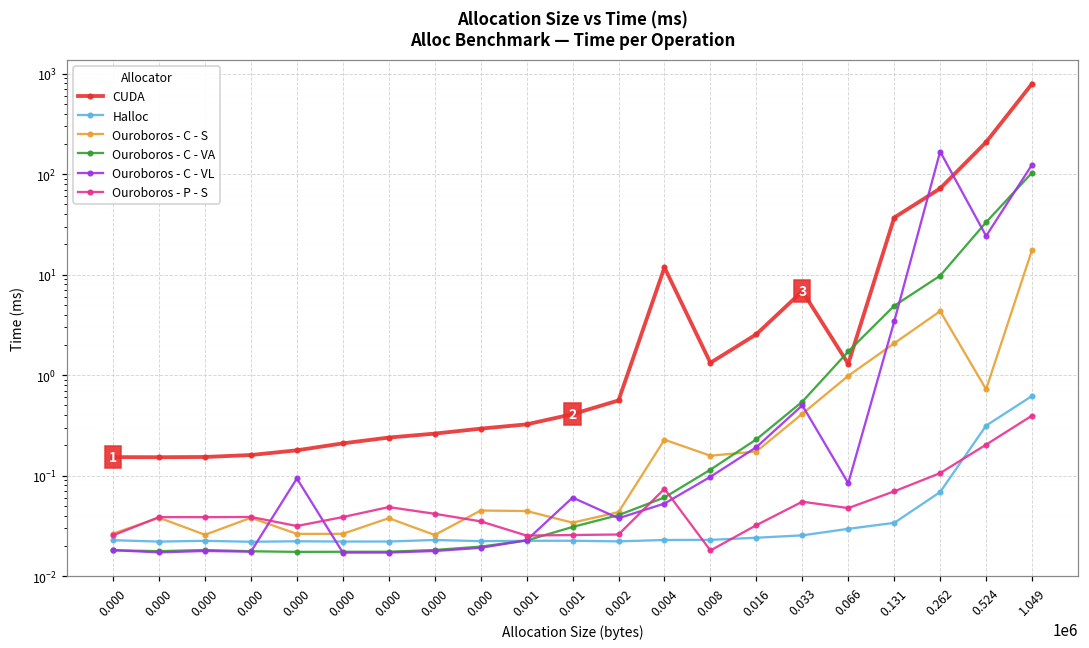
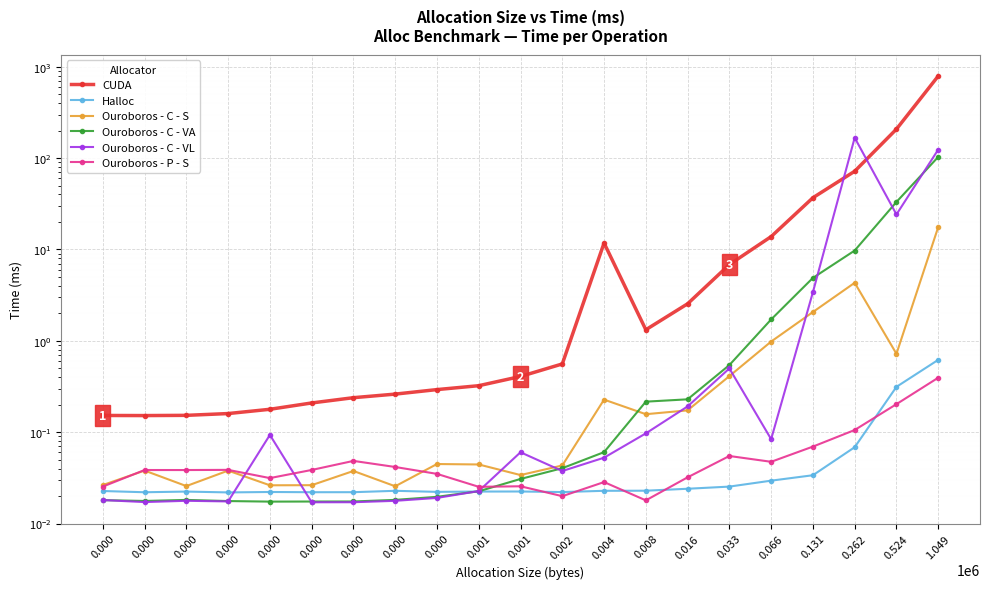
  {
    "CUDA": {
      "0.002": 0.6,
      "0.004": 12,
      "0.008": 1.3,
      "0.016": 2.5,
-     "0.066": 1.3,
+     "0.066": 14,
      "0.131": 37,
      "0.262": 70,
      "0.524": 210,
      "1.049": 800
    },
    "Halloc": {
      "0.002": 0.022,
      "0.004": 0.023,
      "0.008": 0.023,
      "0.016": 0.024,
      "0.033": 0.025,
      "0.066": 0.029,
      "0.131": 0.034,
      "0.262": 0.07,
      "0.524": 0.31,
      "1.049": 0.6
    },
    "Ouroboros - C - S": {
      "0.002": 0.04,
      "0.004": 0.23,
      "0.008": 0.16,
      "0.016": 0.17,
      "0.033": 0.4,
      "0.066": 1.0,
      "0.131": 2.1,
      "0.262": 4,
      "0.524": 0.7,
      "1.049": 18
    },
    "Ouroboros - C - VA": {
      "0.002": 0.04,
      "0.004": 0.06,
-     "0.008": 0.11,
+     "0.008": 0.22,
      "0.016": 0.23,
      "0.033": 0.5,
      "0.066": 1.7,
      "0.131": 5,
      "0.262": 10,
      "0.524": 33,
      "1.049": 100
    },
    "Ouroboros - C - VL": {
      "0.002": 0.038,
      "0.004": 0.05,
      "0.008": 0.10,
      "0.016": 0.19,
      "0.033": 0.5,
      "0.066": 0.08,
      "0.131": 3.4,
      "0.262": 170,
      "0.524": 24,
      "1.049": 120
    },
    "Ouroboros - P - S": {
-     "0.002": 0.026,
-     "0.004": 0.07,
+     "0.002": 0.020,
+     "0.004": 0.028,
      "0.008": 0.018,
      "0.016": 0.032,
      "0.033": 0.05,
      "0.066": 0.05,
      "0.131": 0.07,
      "0.262": 0.11,
      "0.524": 0.20,
      "1.049": 0.39
    }
  }
